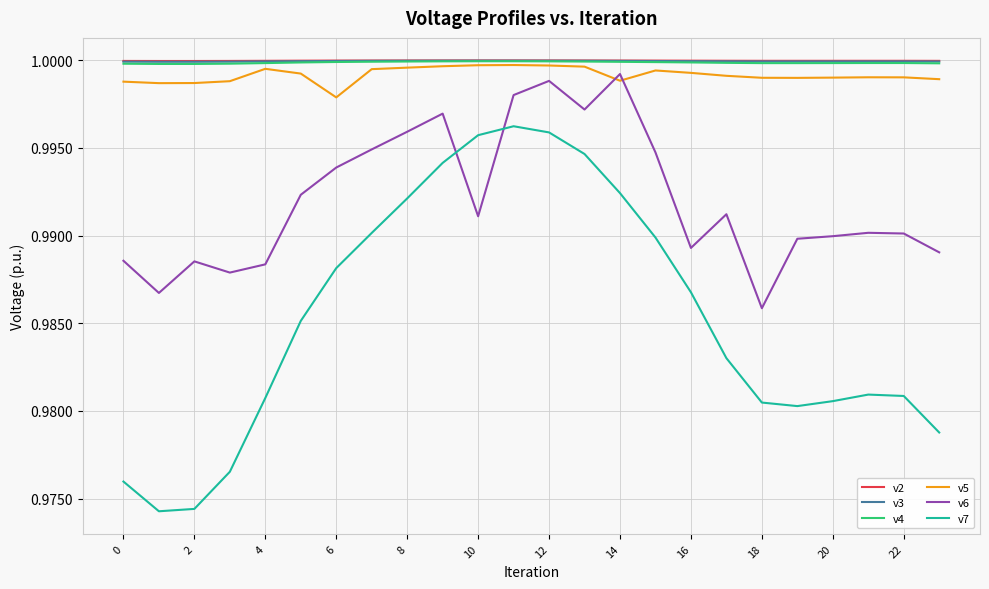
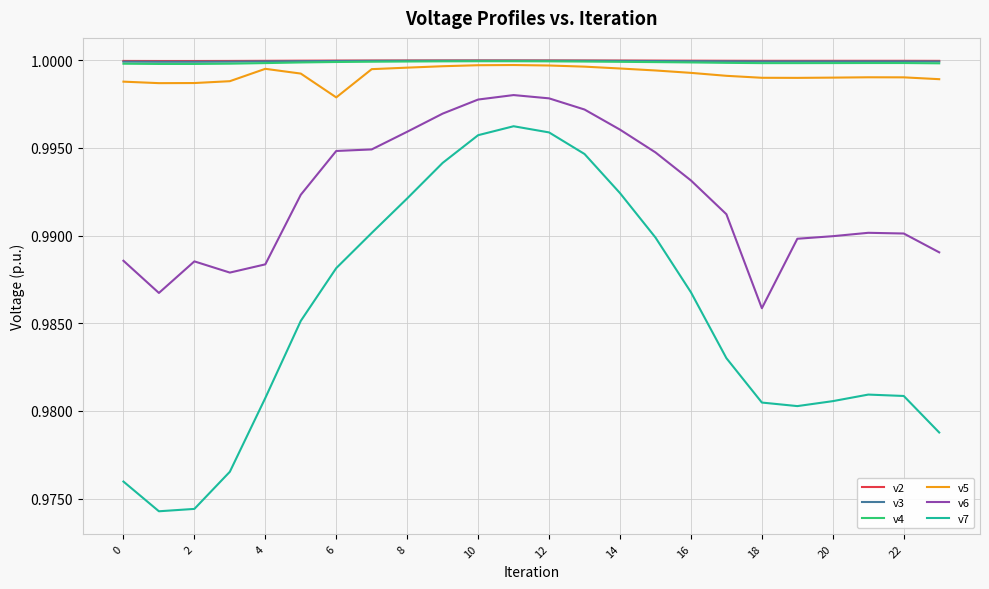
  {
    "v5": {
      "0": 0.9988,
      "2": 0.9987,
      "4": 0.9995,
      "6": 0.9979,
      "8": 0.9996,
      "10": 0.9997,
      "12": 0.9997,
-     "14": 0.9988,
+     "14": 0.9995,
      "16": 0.9993,
      "18": 0.9990,
      "20": 0.9990,
      "22": 0.9990
    },
    "v6": {
      "0": 0.9886,
      "2": 0.9885,
      "4": 0.9884,
-     "6": 0.9939,
+     "6": 0.9948,
      "8": 0.9959,
-     "10": 0.9911,
-     "12": 0.9988,
-     "14": 0.9992,
-     "16": 0.9893,
+     "10": 0.9978,
+     "12": 0.9978,
+     "14": 0.9960,
+     "16": 0.9931,
      "18": 0.9859,
      "20": 0.9900,
      "22": 0.9901
    }
  }
